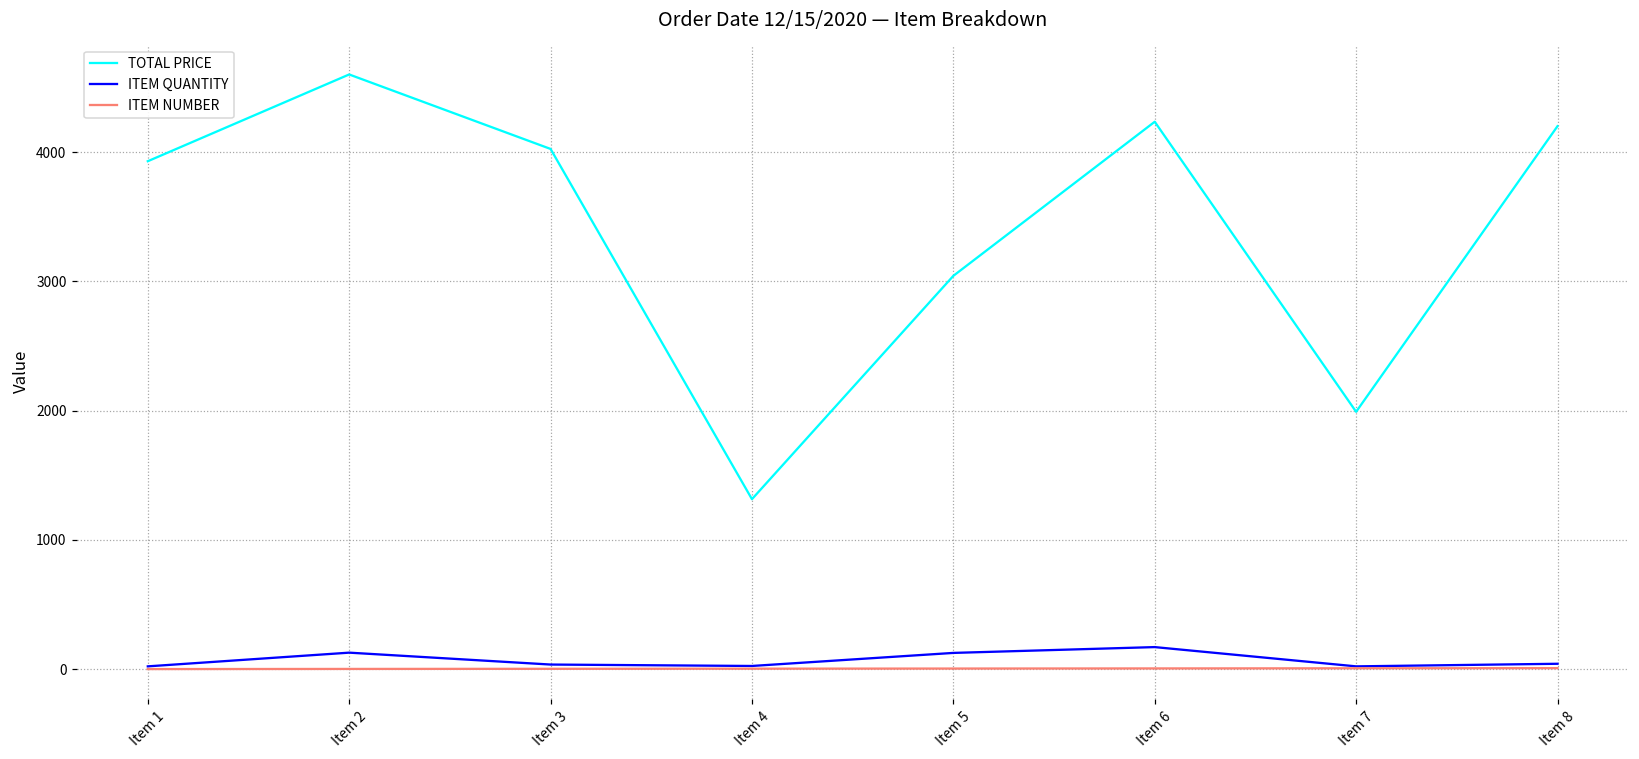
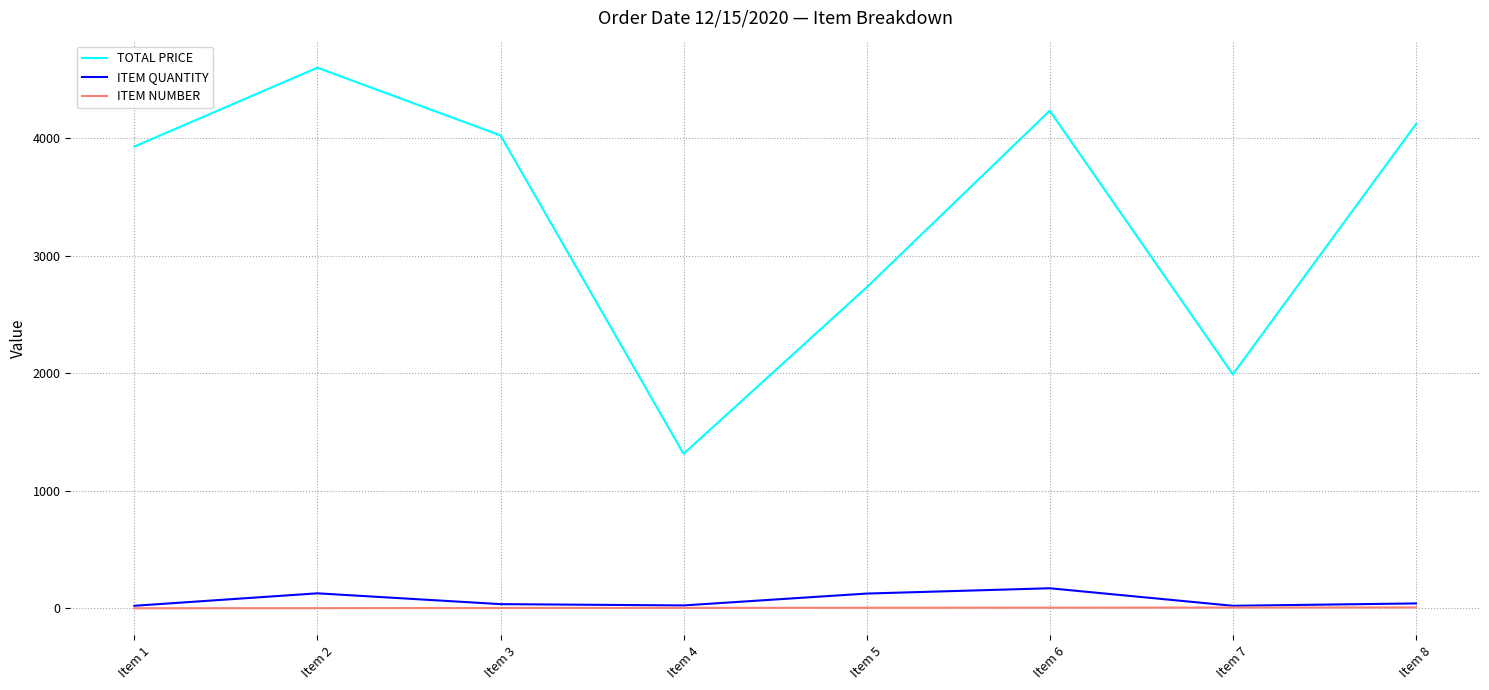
  {
    "TOTAL PRICE": {
      "Item 1": 3930,
      "Item 2": 4600,
      "Item 3": 4020,
      "Item 4": 1320,
-     "Item 5": 3040,
+     "Item 5": 2730,
      "Item 6": 4230,
      "Item 7": 1990,
-     "Item 8": 4200
+     "Item 8": 4120
    },
    "ITEM QUANTITY": {
      "Item 2": 130,
      "Item 3": 40,
      "Item 5": 130,
      "Item 6": 170,
      "Item 8": 40
    },
    "ITEM NUMBER": {
      "Item 2": 0,
      "Item 3": 0,
      "Item 5": 10,
      "Item 6": 10,
      "Item 8": 10
    }
  }
